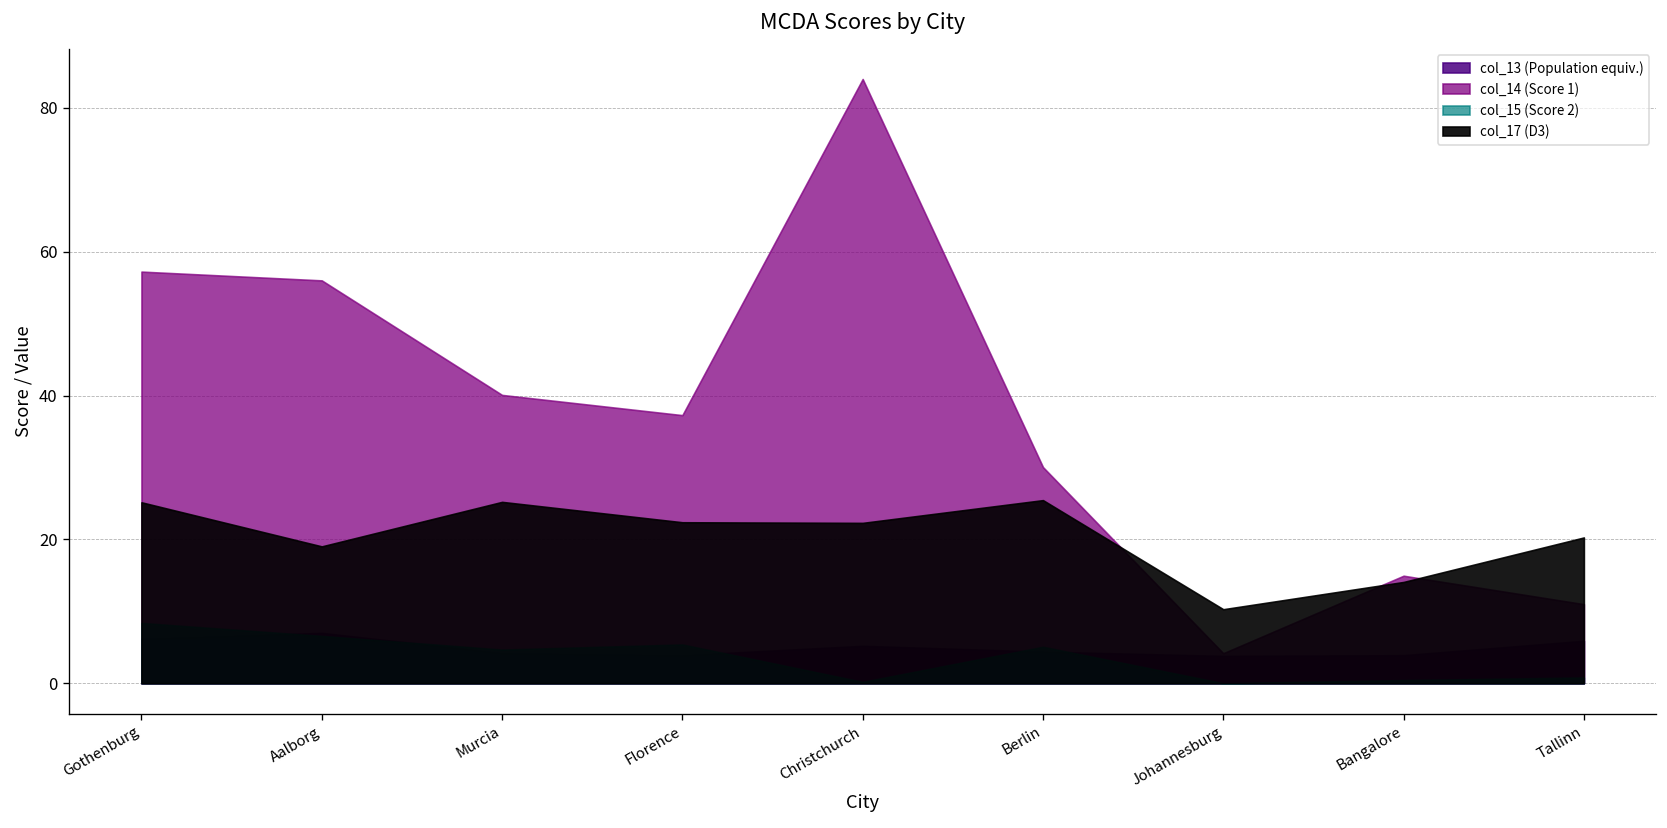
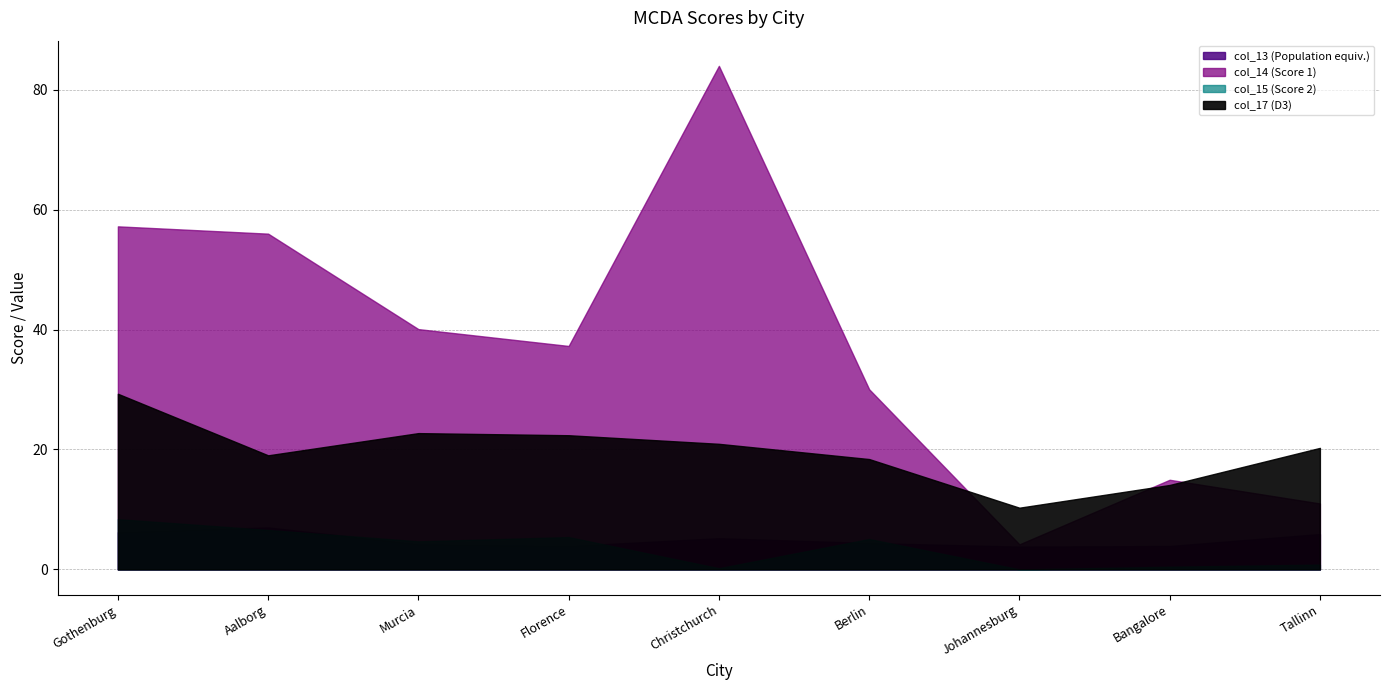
  {
    "col_15 (Score 2)": {
      "Gothenburg": 8,
      "Aalborg": 7,
      "Murcia": 5,
      "Florence": 5,
      "Berlin": 5,
      "Johannesburg": 0,
      "Bangalore": 0,
      "Tallinn": 1
    },
    "col_17 (D3)": {
-     "Gothenburg": 25,
+     "Gothenburg": 29,
      "Aalborg": 19,
-     "Murcia": 25,
+     "Murcia": 23,
      "Florence": 22,
-     "Christchurch": 22,
-     "Berlin": 25,
+     "Christchurch": 21,
+     "Berlin": 18,
      "Johannesburg": 10,
      "Bangalore": 14,
      "Tallinn": 20
    }
  }
